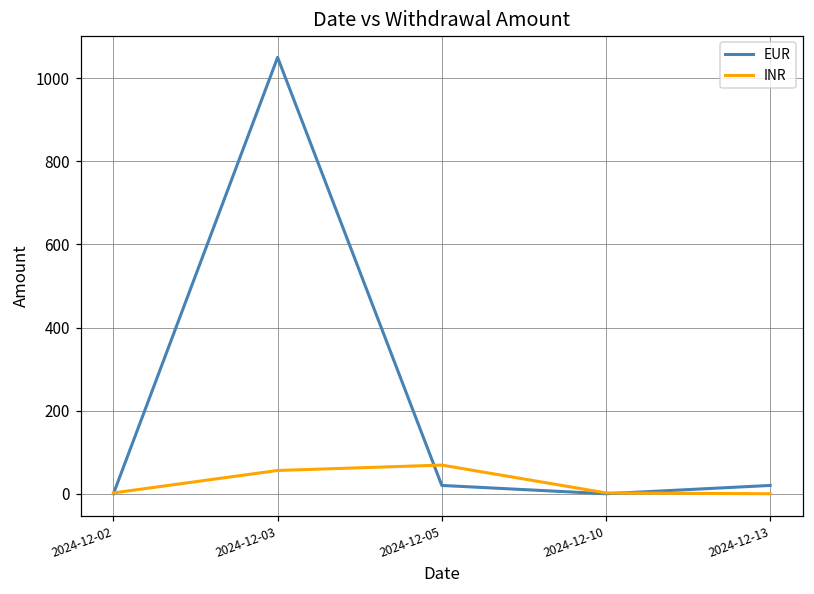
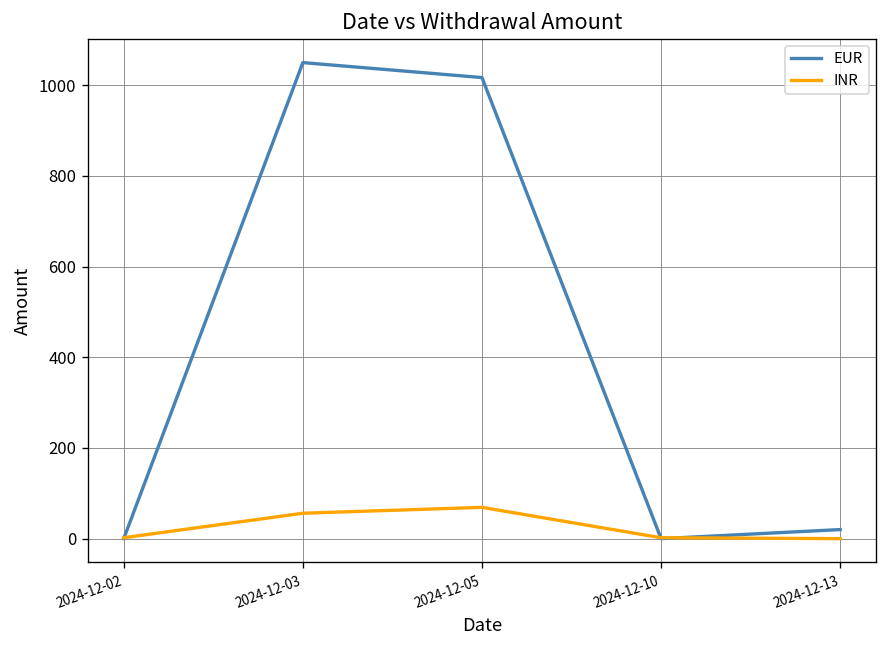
  {
    "EUR": {
      "2024-12-03": 1050,
-     "2024-12-05": 20,
+     "2024-12-05": 1020,
      "2024-12-13": 20
    },
    "INR": {
      "2024-12-03": 60,
      "2024-12-05": 70,
      "2024-12-13": 0
    }
  }
